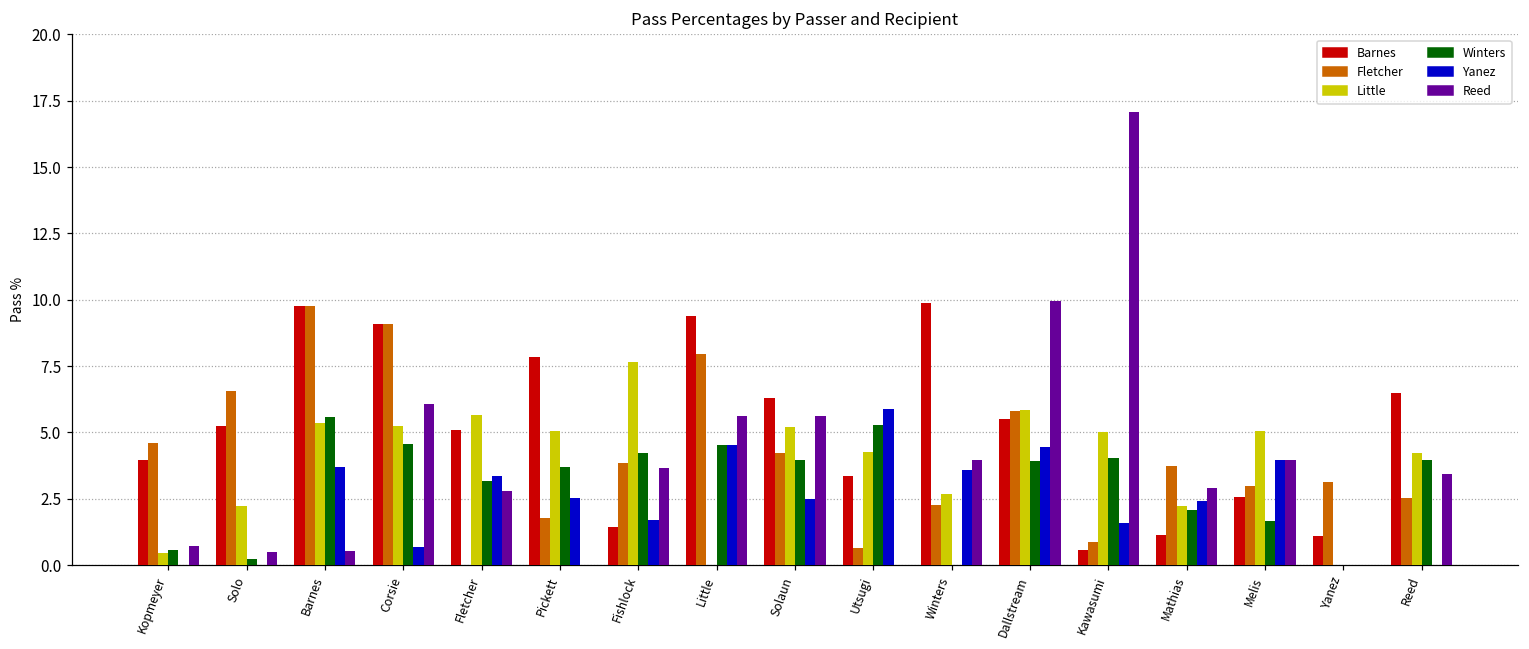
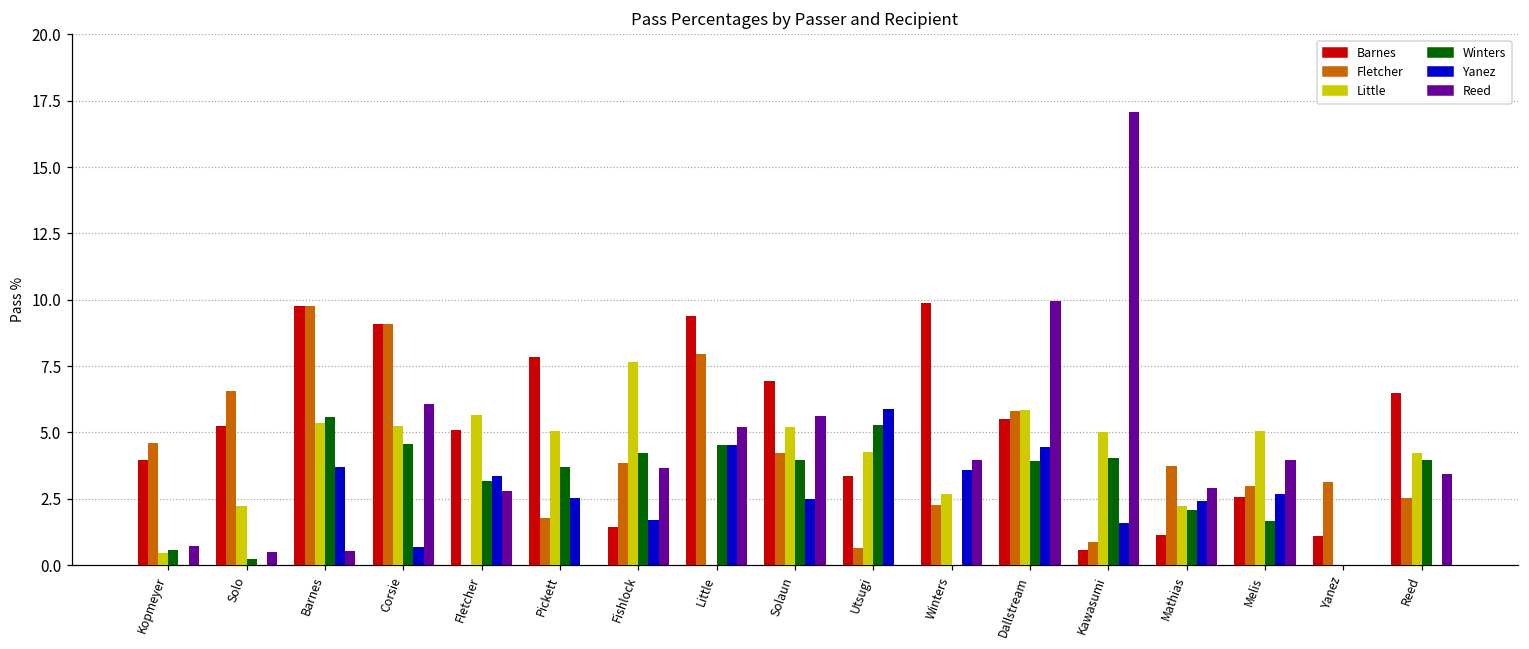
  {
    "Barnes": {
      "Kopmeyer": 4.0,
      "Solo": 5.3,
      "Barnes": 9.8,
      "Corsie": 9.1,
      "Fletcher": 5.1,
      "Pickett": 7.8,
      "Fishlock": 1.4,
      "Little": 9.4,
-     "Solaun": 6.3,
+     "Solaun": 6.9,
      "Utsugi": 3.4,
      "Winters": 9.9,
      "Dallstream": 5.5,
      "Kawasumi": 0.6,
      "Mathias": 1.1,
      "Melis": 2.6,
      "Yanez": 1.1,
      "Reed": 6.5
    },
    "Fletcher": {
      "Kopmeyer": 4.6,
      "Solo": 6.6,
      "Barnes": 9.8,
      "Corsie": 9.1,
      "Fletcher": 0.0,
      "Pickett": 1.8,
      "Fishlock": 3.8,
      "Little": 8.0,
      "Solaun": 4.2,
      "Utsugi": 0.6,
      "Winters": 2.3,
      "Dallstream": 5.8,
      "Kawasumi": 0.9,
      "Mathias": 3.7,
      "Melis": 3.0,
      "Yanez": 3.1,
      "Reed": 2.5
    },
    "Little": {
      "Kopmeyer": 0.5,
      "Solo": 2.2,
      "Barnes": 5.4,
      "Corsie": 5.2,
      "Fletcher": 5.6,
      "Pickett": 5.0,
      "Fishlock": 7.7,
      "Little": 0.0,
      "Solaun": 5.2,
      "Utsugi": 4.2,
      "Winters": 2.7,
      "Dallstream": 5.8,
      "Kawasumi": 5.0,
      "Mathias": 2.2,
      "Melis": 5.1,
      "Yanez": 0.0,
      "Reed": 4.2
    },
    "Winters": {
      "Kopmeyer": 0.6,
      "Solo": 0.2,
      "Barnes": 5.6,
      "Corsie": 4.6,
      "Fletcher": 3.2,
      "Pickett": 3.7,
      "Fishlock": 4.2,
      "Little": 4.5,
      "Solaun": 4.0,
      "Utsugi": 5.3,
      "Winters": 0.0,
      "Dallstream": 3.9,
      "Kawasumi": 4.0,
      "Mathias": 2.1,
      "Melis": 1.6,
      "Yanez": 0.0,
      "Reed": 3.9
    },
    "Yanez": {
      "Kopmeyer": 0.0,
      "Solo": 0.0,
      "Barnes": 3.7,
      "Corsie": 0.7,
      "Fletcher": 3.4,
      "Pickett": 2.5,
      "Fishlock": 1.7,
      "Little": 4.5,
      "Solaun": 2.5,
      "Utsugi": 5.9,
      "Winters": 3.6,
      "Dallstream": 4.4,
      "Kawasumi": 1.6,
      "Mathias": 2.4,
-     "Melis": 4.0,
+     "Melis": 2.7,
      "Yanez": 0.0,
      "Reed": 0.0
    },
    "Reed": {
      "Kopmeyer": 0.7,
      "Solo": 0.5,
      "Barnes": 0.5,
      "Corsie": 6.1,
      "Fletcher": 2.8,
      "Pickett": 0.0,
      "Fishlock": 3.6,
-     "Little": 5.6,
+     "Little": 5.2,
      "Solaun": 5.6,
      "Utsugi": 0.0,
      "Winters": 4.0,
      "Dallstream": 10.0,
      "Kawasumi": 17.1,
      "Mathias": 2.9,
      "Melis": 4.0,
      "Yanez": 0.0,
      "Reed": 3.4
    }
  }
